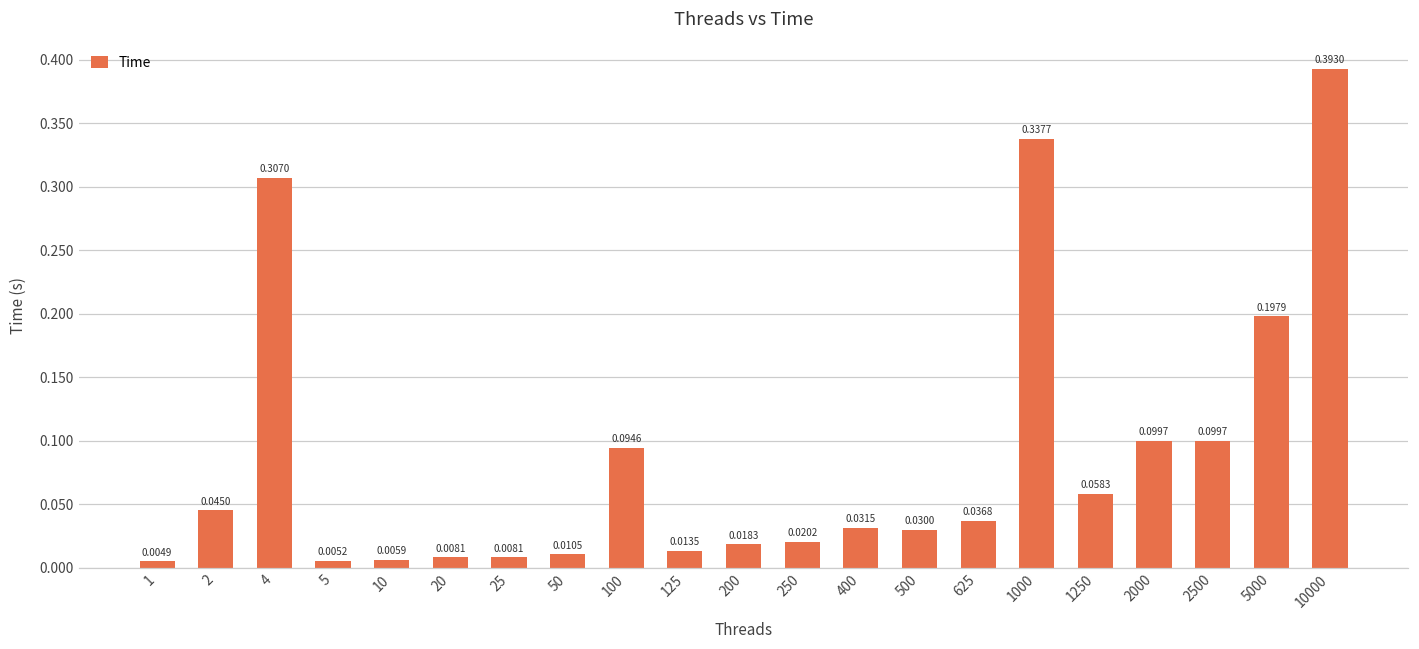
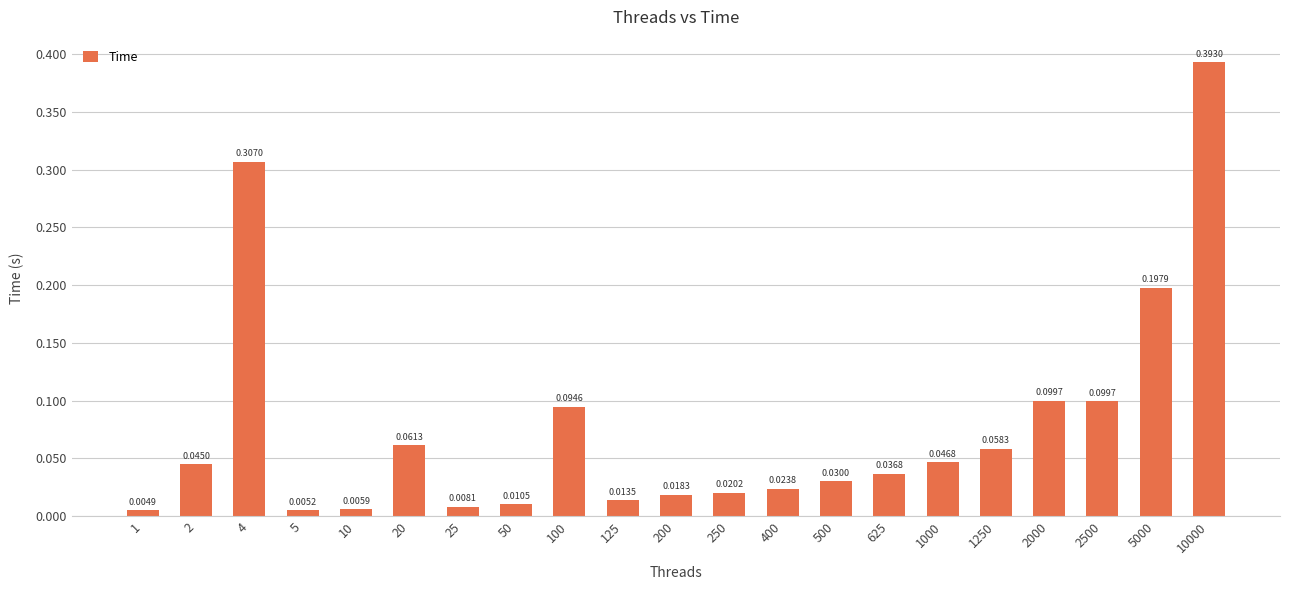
  {
    "1": 0.0049,
    "2": 0.0450,
    "4": 0.3070,
    "5": 0.0052,
    "10": 0.0059,
-   "20": 0.0081,
+   "20": 0.0613,
    "25": 0.0081,
    "50": 0.0105,
    "100": 0.0946,
    "125": 0.0135,
    "200": 0.0183,
    "250": 0.0202,
-   "400": 0.0315,
+   "400": 0.0238,
    "500": 0.0300,
    "625": 0.0368,
-   "1000": 0.3377,
+   "1000": 0.0468,
    "1250": 0.0583,
    "2000": 0.0997,
    "2500": 0.0997,
    "5000": 0.1979,
    "10000": 0.3930
  }
